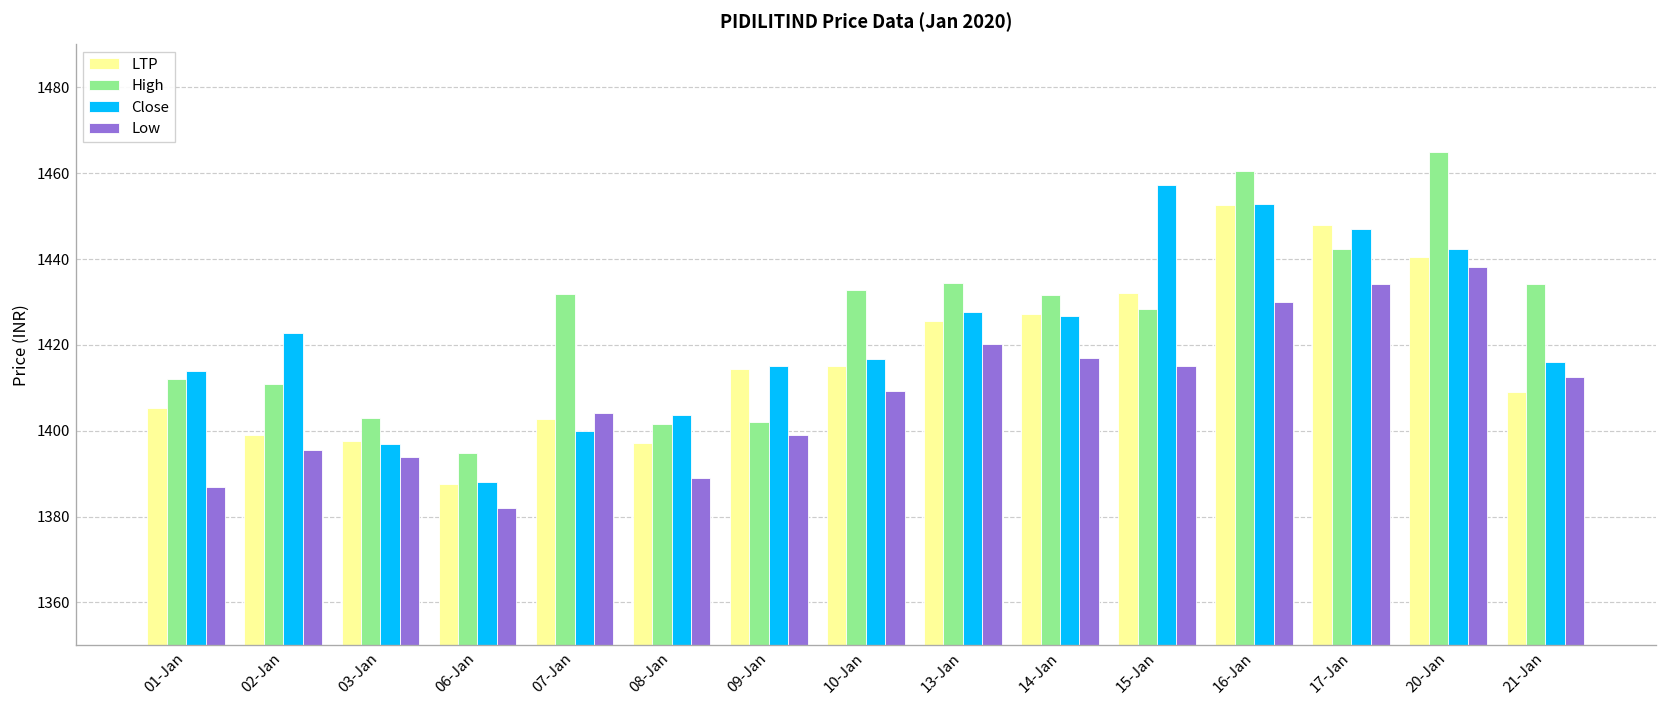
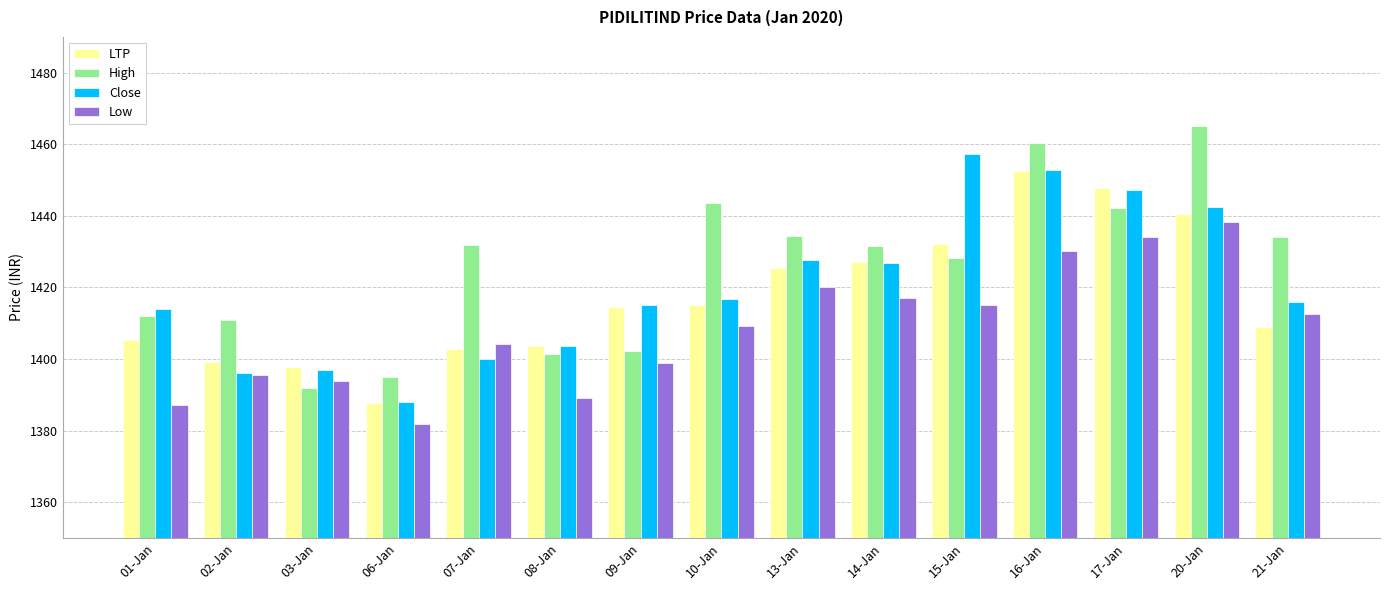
  {
    "LTP": {
      "01-Jan": 1405,
      "02-Jan": 1399,
      "03-Jan": 1398,
      "06-Jan": 1388,
      "07-Jan": 1403,
-     "08-Jan": 1397,
+     "08-Jan": 1404,
      "09-Jan": 1414,
      "10-Jan": 1415,
      "13-Jan": 1426,
      "14-Jan": 1427,
      "15-Jan": 1432,
      "16-Jan": 1453,
      "17-Jan": 1448,
      "20-Jan": 1440,
      "21-Jan": 1409
    },
    "High": {
      "01-Jan": 1412,
      "02-Jan": 1411,
-     "03-Jan": 1403,
+     "03-Jan": 1392,
      "06-Jan": 1395,
      "07-Jan": 1432,
      "08-Jan": 1402,
      "09-Jan": 1402,
-     "10-Jan": 1433,
+     "10-Jan": 1444,
      "13-Jan": 1434,
      "14-Jan": 1432,
      "15-Jan": 1428,
      "16-Jan": 1460,
      "17-Jan": 1442,
      "20-Jan": 1465,
      "21-Jan": 1434
    },
    "Close": {
      "01-Jan": 1414,
-     "02-Jan": 1423,
+     "02-Jan": 1396,
      "03-Jan": 1397,
      "06-Jan": 1388,
      "07-Jan": 1400,
      "08-Jan": 1404,
      "09-Jan": 1415,
      "10-Jan": 1417,
      "13-Jan": 1428,
      "14-Jan": 1427,
      "15-Jan": 1457,
      "16-Jan": 1453,
      "17-Jan": 1447,
      "20-Jan": 1442,
      "21-Jan": 1416
    },
    "Low": {
      "01-Jan": 1387,
      "02-Jan": 1396,
      "03-Jan": 1394,
      "06-Jan": 1382,
      "07-Jan": 1404,
      "08-Jan": 1389,
      "09-Jan": 1399,
      "10-Jan": 1409,
      "13-Jan": 1420,
      "14-Jan": 1417,
      "15-Jan": 1415,
      "16-Jan": 1430,
      "17-Jan": 1434,
      "20-Jan": 1438,
      "21-Jan": 1413
    }
  }
